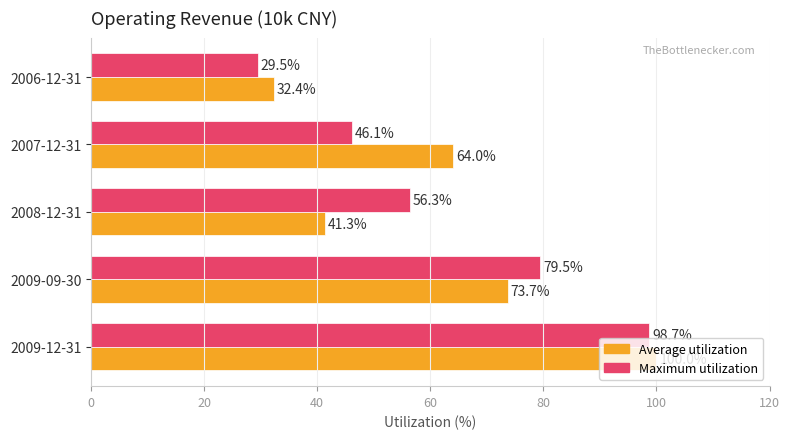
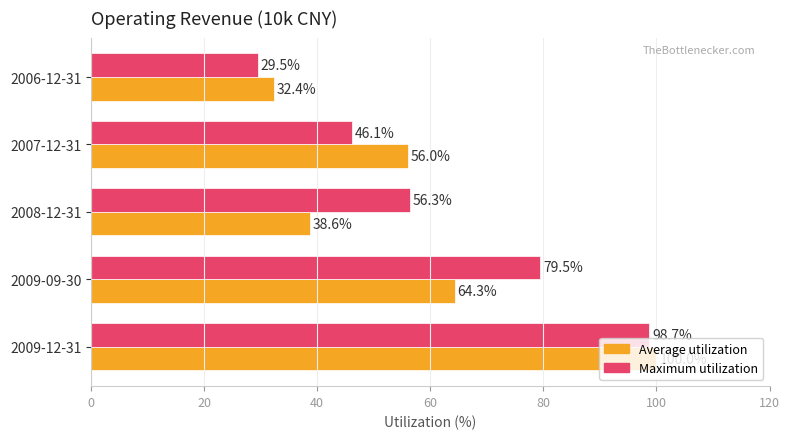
  {
    "Average utilization": {
      "2006-12-31": "32.4%",
-     "2007-12-31": "64.0%",
-     "2008-12-31": "41.3%",
-     "2009-09-30": "73.7%"
+     "2007-12-31": "56.0%",
+     "2008-12-31": "38.6%",
+     "2009-09-30": "64.3%"
    },
    "Maximum utilization": {
      "2006-12-31": "29.5%",
      "2007-12-31": "46.1%",
      "2008-12-31": "56.3%",
      "2009-09-30": "79.5%"
    }
  }
